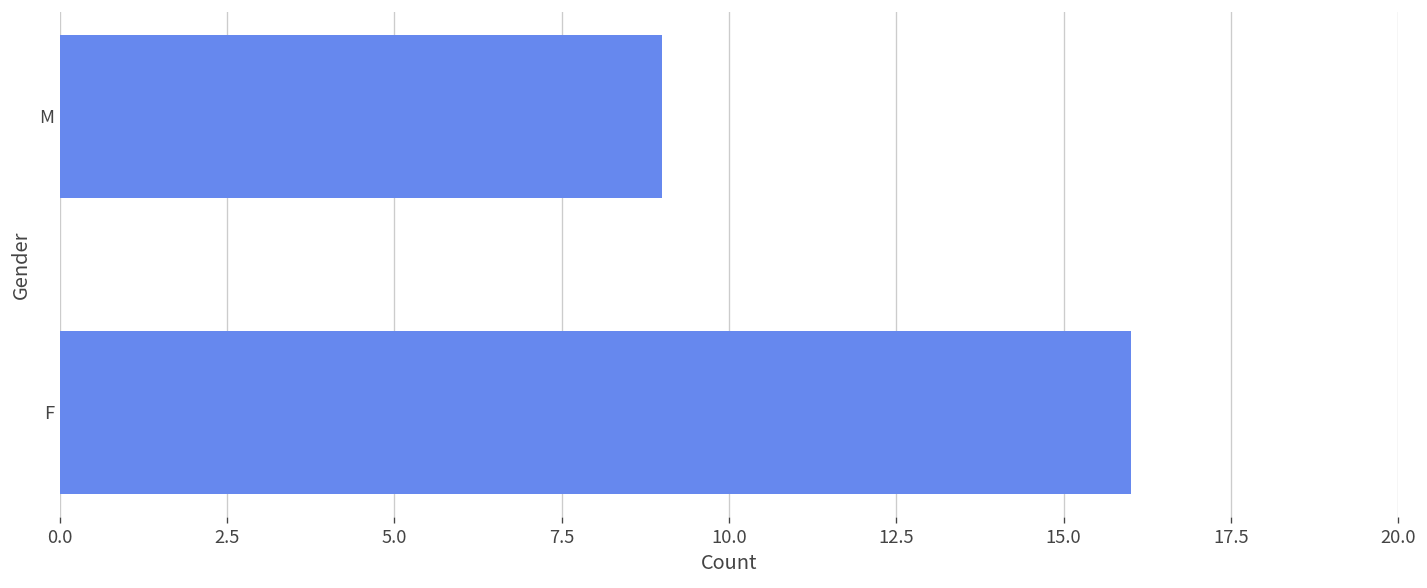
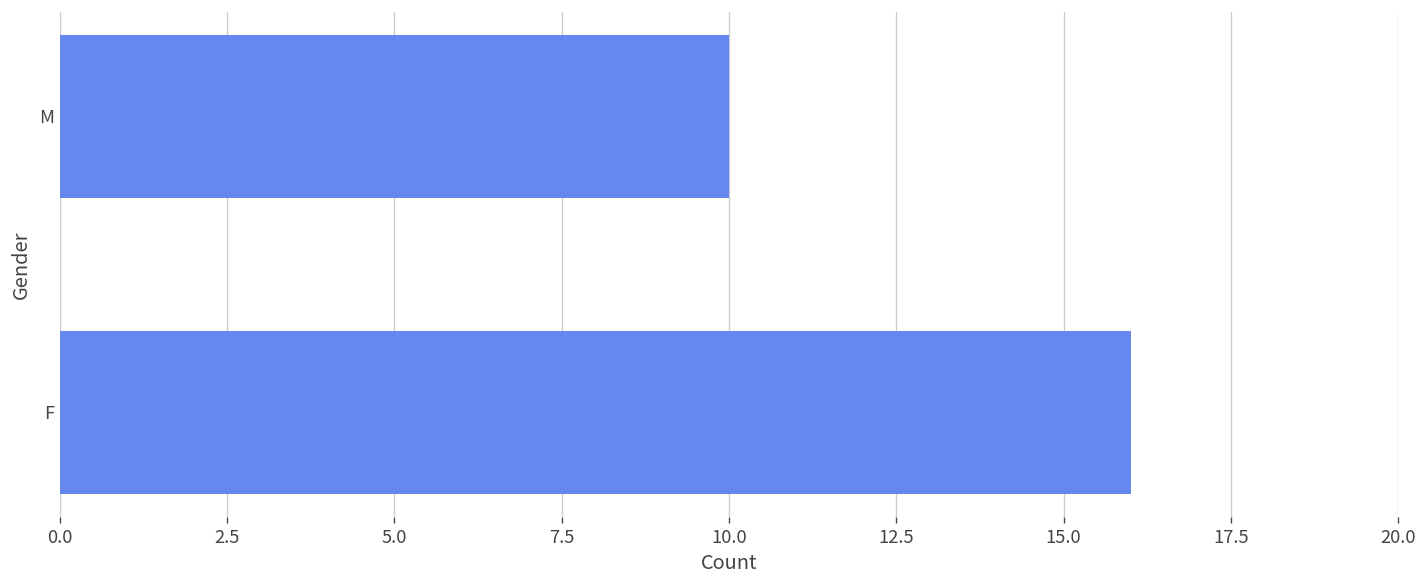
  {
-   "M": 9,
+   "M": 10,
    "F": 16
  }
